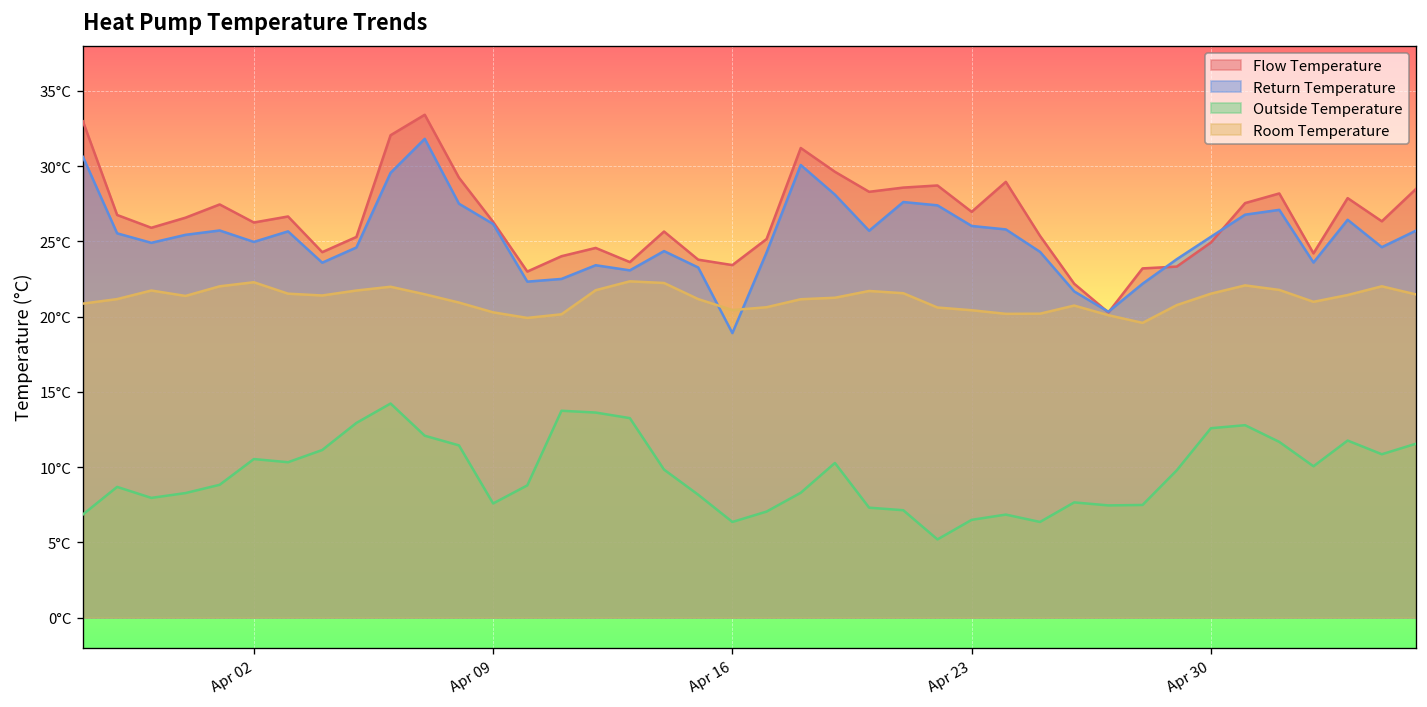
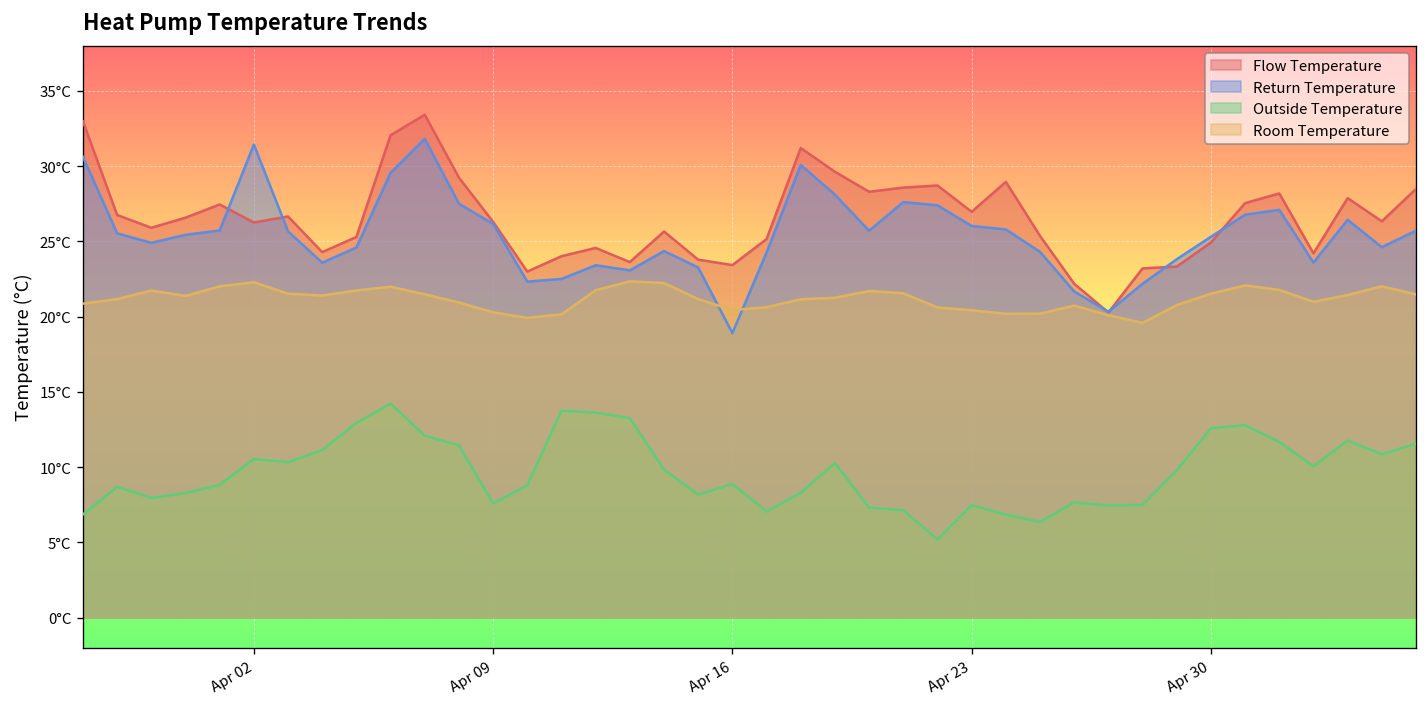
  {
    "Return Temperature": {
-     "Apr 02": "25.0°C",
+     "Apr 02": "31.4°C",
      "Apr 16": "18.9°C",
      "Apr 23": "26.0°C",
      "Apr 30": "25.3°C"
    },
    "Outside Temperature": {
      "Apr 02": "10.5°C",
      "Apr 09": "7.6°C",
-     "Apr 16": "6.4°C",
-     "Apr 23": "6.5°C",
+     "Apr 16": "8.9°C",
+     "Apr 23": "7.5°C",
      "Apr 30": "12.6°C"
    }
  }
